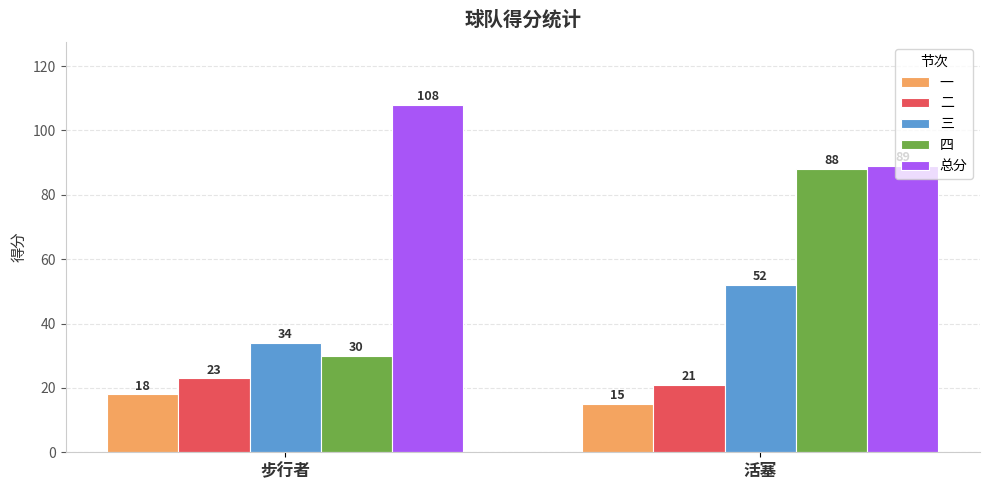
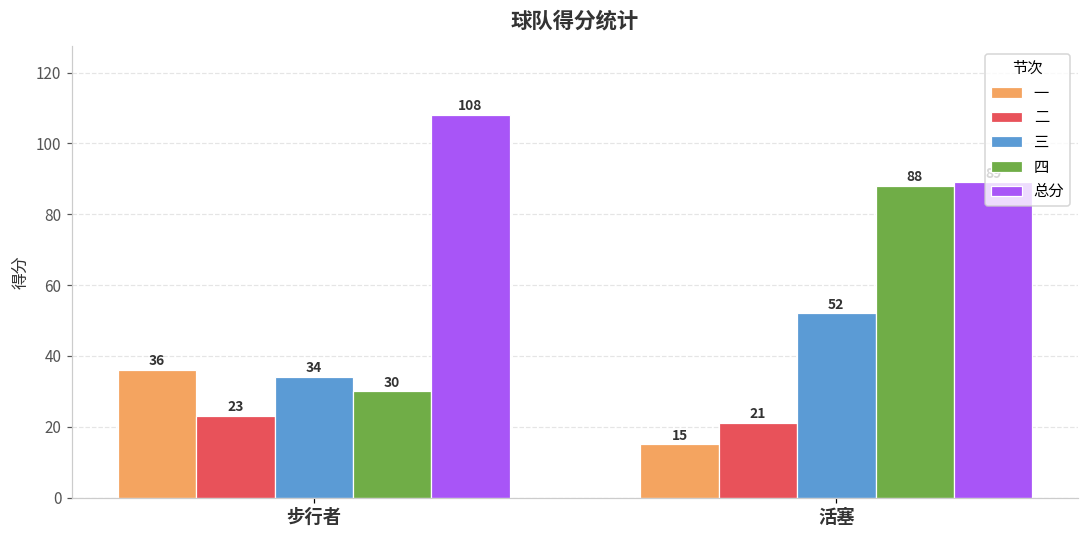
  {
    "一": {
-     "步行者": 18,
+     "步行者": 36,
      "活塞": 15
    },
    "二": {
      "步行者": 23,
      "活塞": 21
    },
    "三": {
      "步行者": 34,
      "活塞": 52
    },
    "四": {
      "步行者": 30,
      "活塞": 88
    },
    "总分": {
      "步行者": 108
    }
  }
